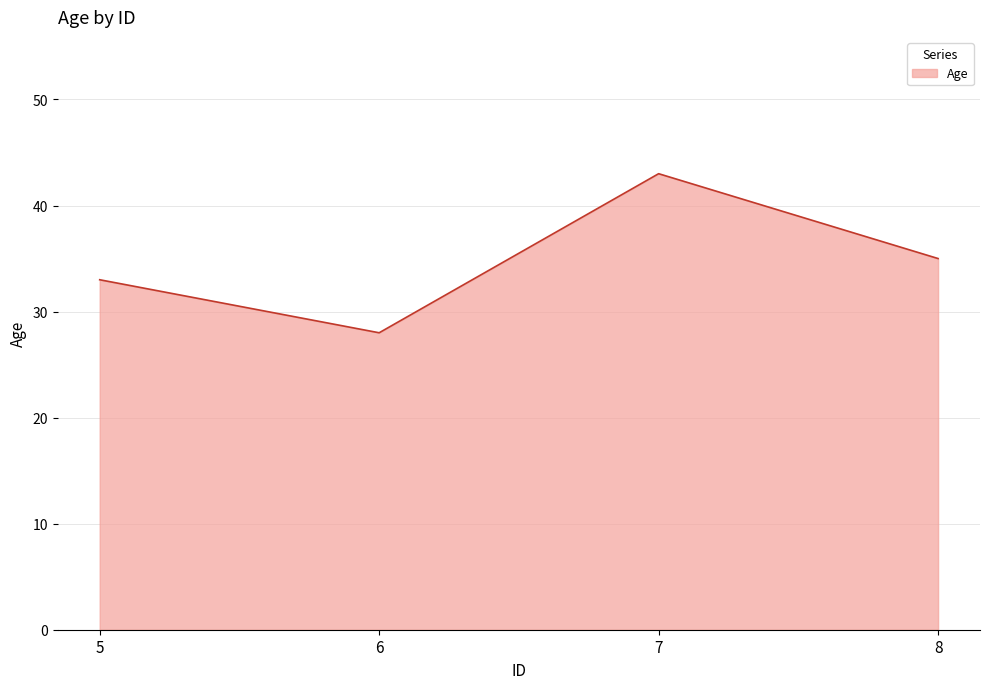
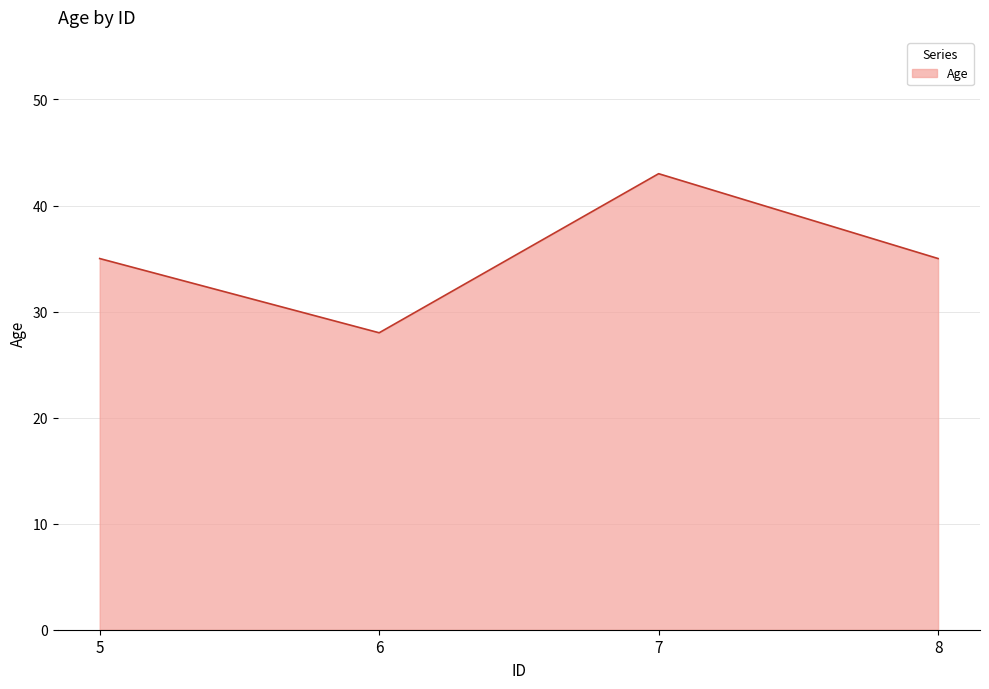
  {
-   "5": 33,
+   "5": 35,
    "6": 28,
    "7": 43,
    "8": 35
  }
